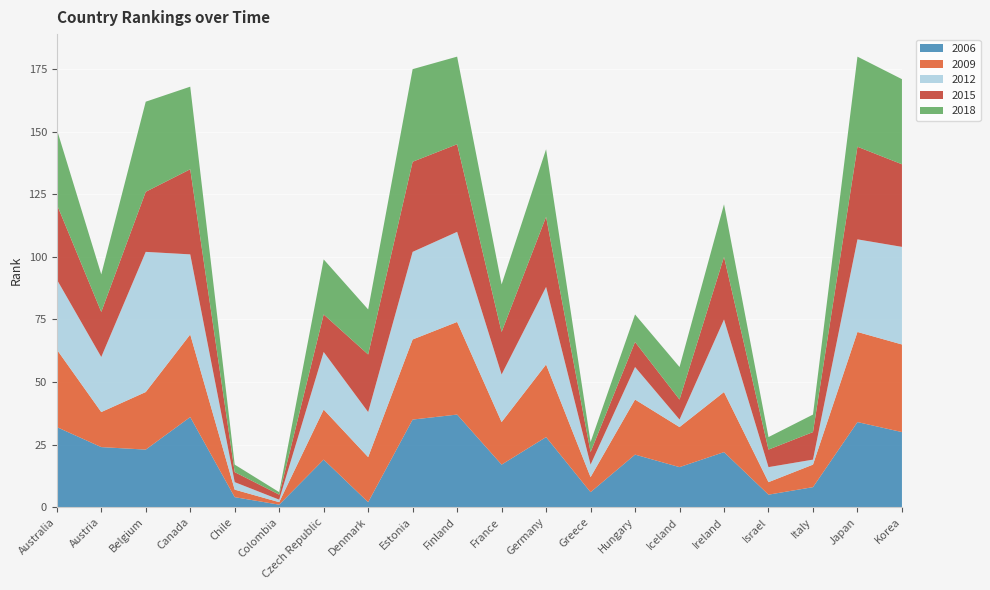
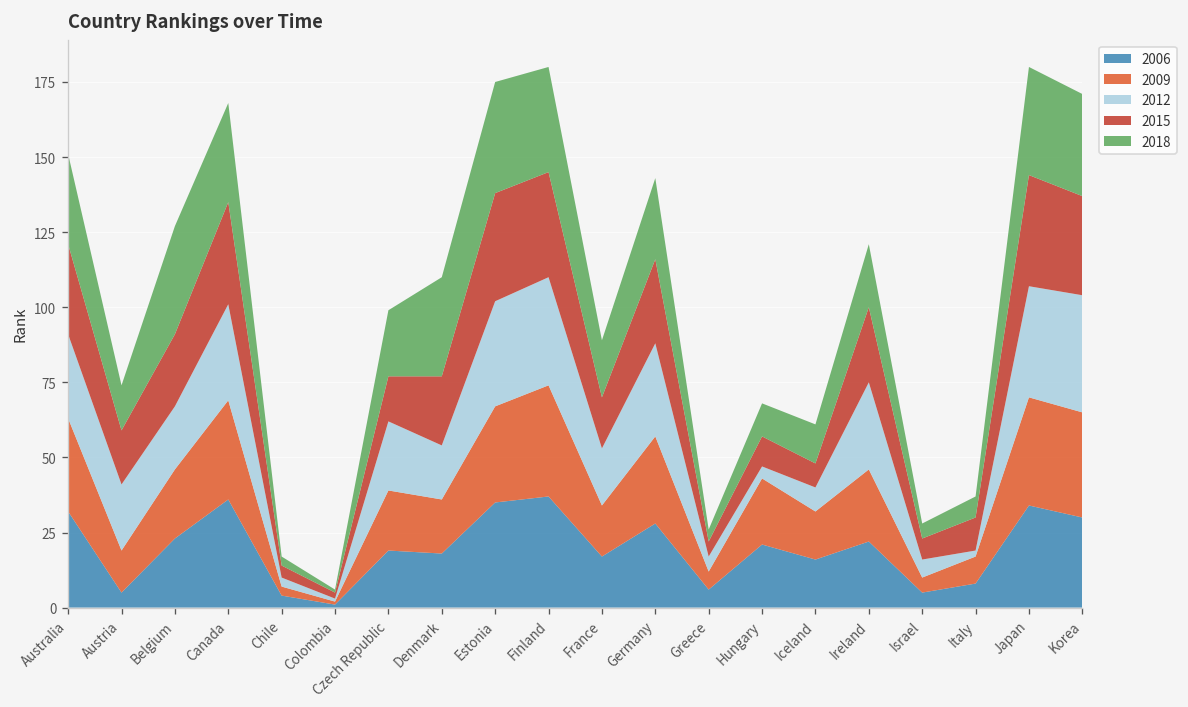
  {
    "2006": {
      "Australia": 32,
-     "Austria": 24,
+     "Austria": 5,
      "Belgium": 23,
      "Canada": 36,
      "Chile": 4,
      "Czech Republic": 19,
-     "Denmark": 2,
+     "Denmark": 18,
      "Estonia": 35,
      "Finland": 37,
      "France": 17,
      "Germany": 28,
      "Greece": 6,
      "Hungary": 21,
      "Iceland": 16,
      "Ireland": 22,
      "Israel": 5,
      "Italy": 8,
      "Japan": 34,
      "Korea": 30
    },
    "2012": {
      "Australia": 28,
      "Austria": 22,
-     "Belgium": 56,
+     "Belgium": 21,
      "Canada": 32,
      "Chile": 3,
      "Czech Republic": 23,
      "Denmark": 18,
      "Estonia": 35,
      "Finland": 36,
      "France": 19,
      "Germany": 31,
      "Greece": 5,
-     "Hungary": 13,
-     "Iceland": 3,
+     "Hungary": 4,
+     "Iceland": 8,
      "Ireland": 29,
      "Israel": 6,
      "Italy": 2,
      "Japan": 37,
      "Korea": 39
    },
    "2018": {
      "Australia": 30,
      "Austria": 15,
      "Belgium": 36,
      "Canada": 33,
      "Chile": 3,
      "Czech Republic": 22,
-     "Denmark": 18,
+     "Denmark": 33,
      "Estonia": 37,
      "Finland": 35,
      "France": 19,
      "Germany": 27,
      "Greece": 4,
      "Hungary": 11,
      "Iceland": 13,
      "Ireland": 21,
      "Israel": 5,
      "Italy": 7,
      "Japan": 36,
      "Korea": 34
    }
  }
